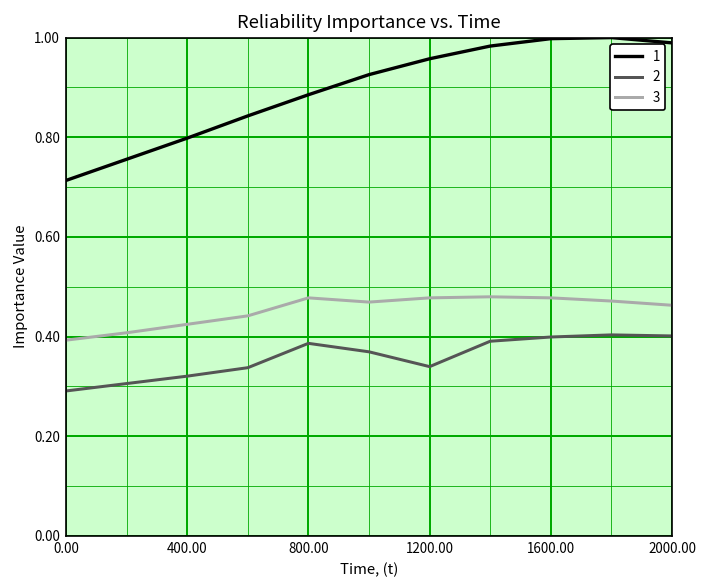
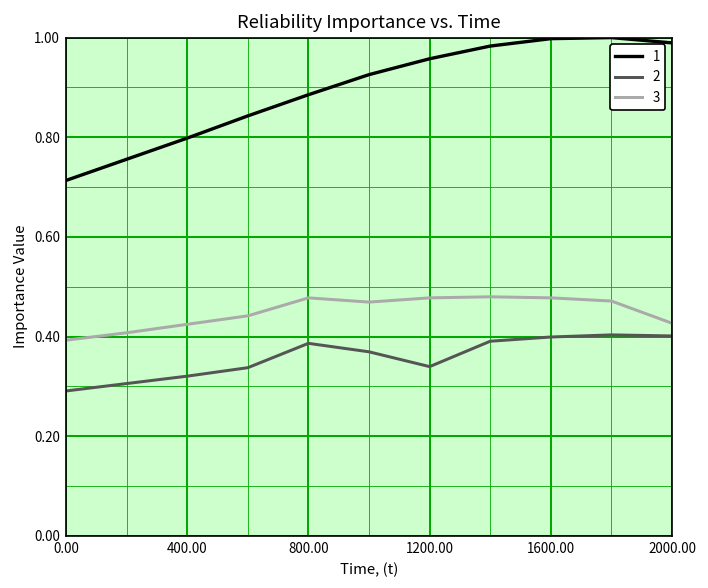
  {
    "1": {
      "0.00": 0.71,
      "400.00": 0.80,
      "800.00": 0.89,
      "1200.00": 0.96,
      "1600.00": 1.00,
      "2000.00": 0.99
    },
    "2": {
      "0.00": 0.29,
      "400.00": 0.32,
      "800.00": 0.39,
      "1200.00": 0.34,
      "1600.00": 0.40,
      "2000.00": 0.40
    },
    "3": {
      "0.00": 0.39,
      "400.00": 0.42,
      "800.00": 0.48,
      "1200.00": 0.48,
      "1600.00": 0.48,
-     "2000.00": 0.46
+     "2000.00": 0.43
    }
  }
